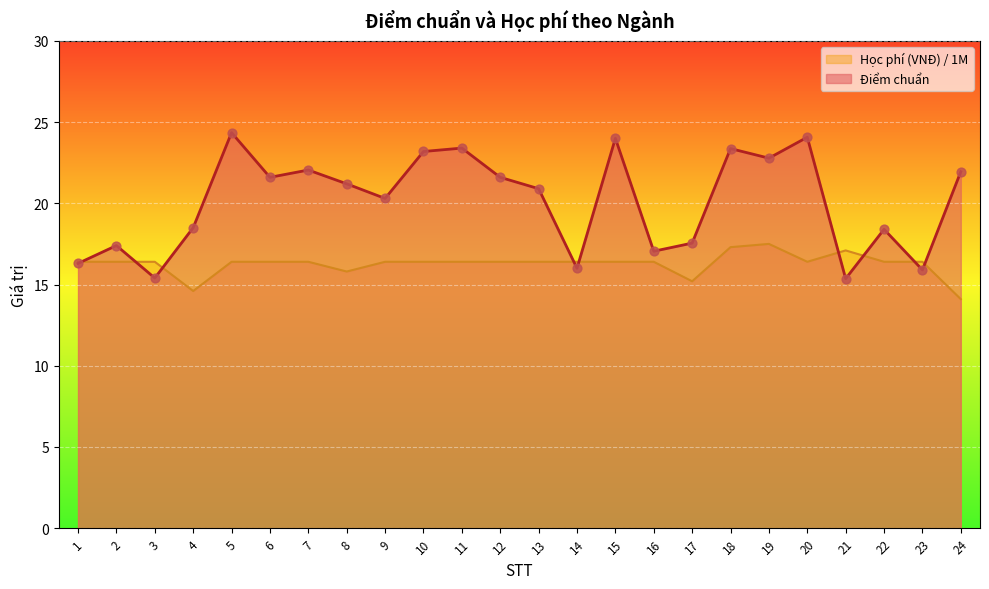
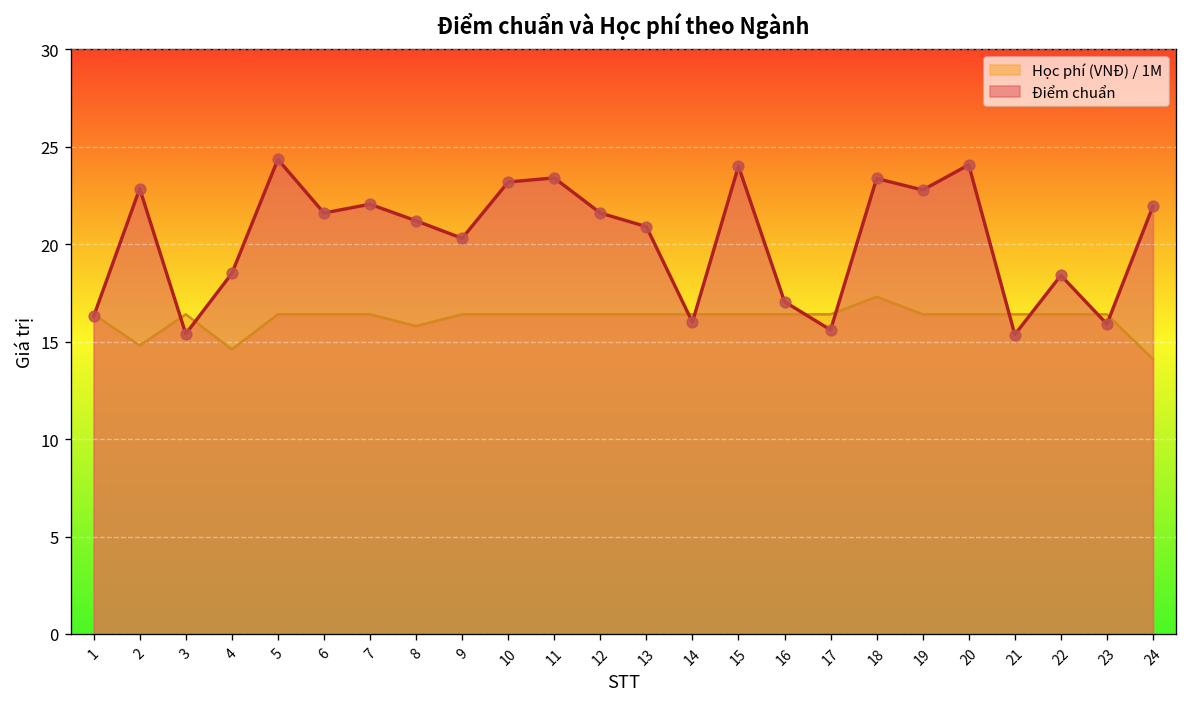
  {
    "Học phí (VNĐ) / 1M": {
-     "2": 16.4,
+     "2": 14.8,
      "3": 16.4,
      "4": 14.6,
      "5": 16.4,
      "6": 16.4,
      "7": 16.4,
      "8": 15.8,
      "9": 16.4,
      "10": 16.4,
      "11": 16.4,
      "12": 16.4,
      "13": 16.4,
      "14": 16.4,
      "15": 16.4,
      "16": 16.4,
-     "17": 15.2,
+     "17": 16.4,
      "18": 17.3,
-     "19": 17.5,
+     "19": 16.4,
      "20": 16.4,
-     "21": 17.1,
+     "21": 16.4,
      "22": 16.4,
      "23": 16.4,
      "24": 14.1
    },
    "Điểm chuẩn": {
-     "2": 17.4,
+     "2": 22.9,
      "3": 15.4,
      "4": 18.5,
      "5": 24.4,
      "6": 21.6,
      "7": 22.1,
      "8": 21.2,
      "9": 20.3,
      "10": 23.2,
      "11": 23.4,
      "12": 21.6,
      "13": 20.9,
      "14": 16.0,
      "15": 24.0,
      "16": 17.1,
-     "17": 17.6,
+     "17": 15.6,
      "18": 23.4,
      "19": 22.8,
      "20": 24.1,
      "21": 15.4,
      "22": 18.4,
      "23": 15.9,
      "24": 22.0
    }
  }
